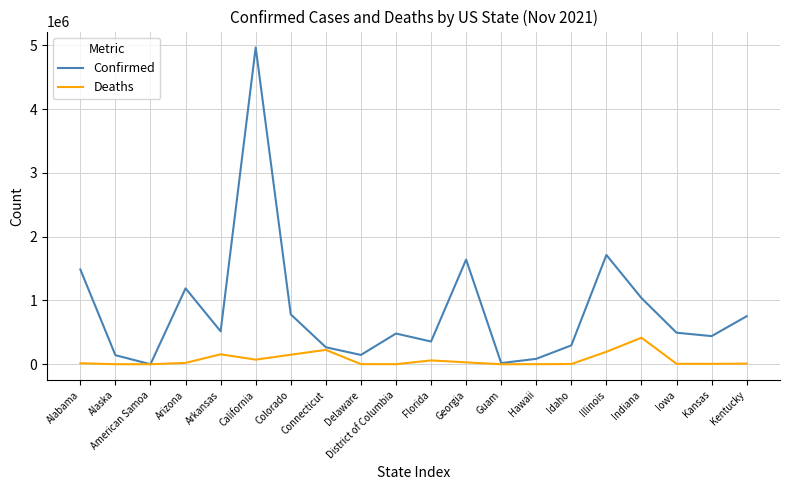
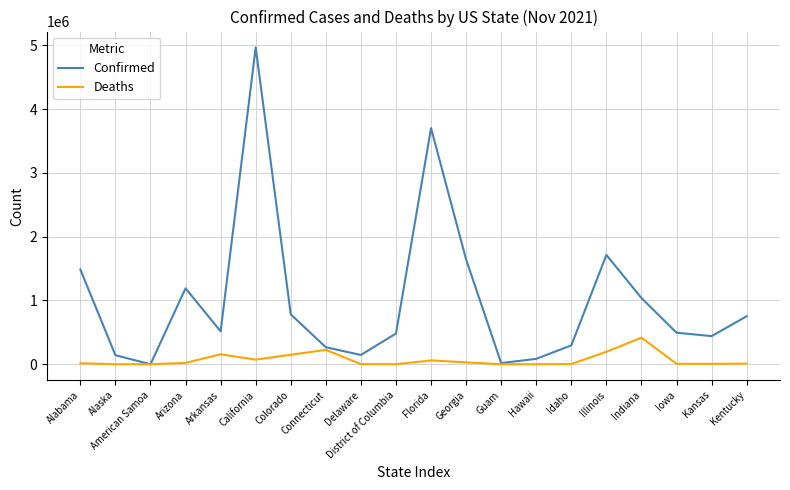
  {
    "Confirmed": {
      "Alabama": 1500000,
      "Alaska": 100000,
      "Arizona": 1200000,
      "Arkansas": 500000,
      "California": 5000000,
      "Colorado": 800000,
      "Connecticut": 300000,
      "Delaware": 100000,
      "District of Columbia": 500000,
-     "Florida": 400000,
+     "Florida": 3700000,
      "Georgia": 1600000,
      "Hawaii": 100000,
      "Idaho": 300000,
      "Illinois": 1700000,
      "Indiana": 1000000,
      "Iowa": 500000,
      "Kansas": 400000,
      "Kentucky": 800000
    },
    "Deaths": {
      "Alabama": 0,
      "Alaska": 0,
      "Arizona": 0,
      "Arkansas": 200000,
      "California": 100000,
      "Colorado": 100000,
      "Connecticut": 200000,
      "Delaware": 0,
      "District of Columbia": 0,
      "Florida": 100000,
      "Georgia": 0,
      "Hawaii": 0,
      "Idaho": 0,
      "Illinois": 200000,
      "Indiana": 400000,
      "Iowa": 0,
      "Kansas": 0,
      "Kentucky": 0
    }
  }
